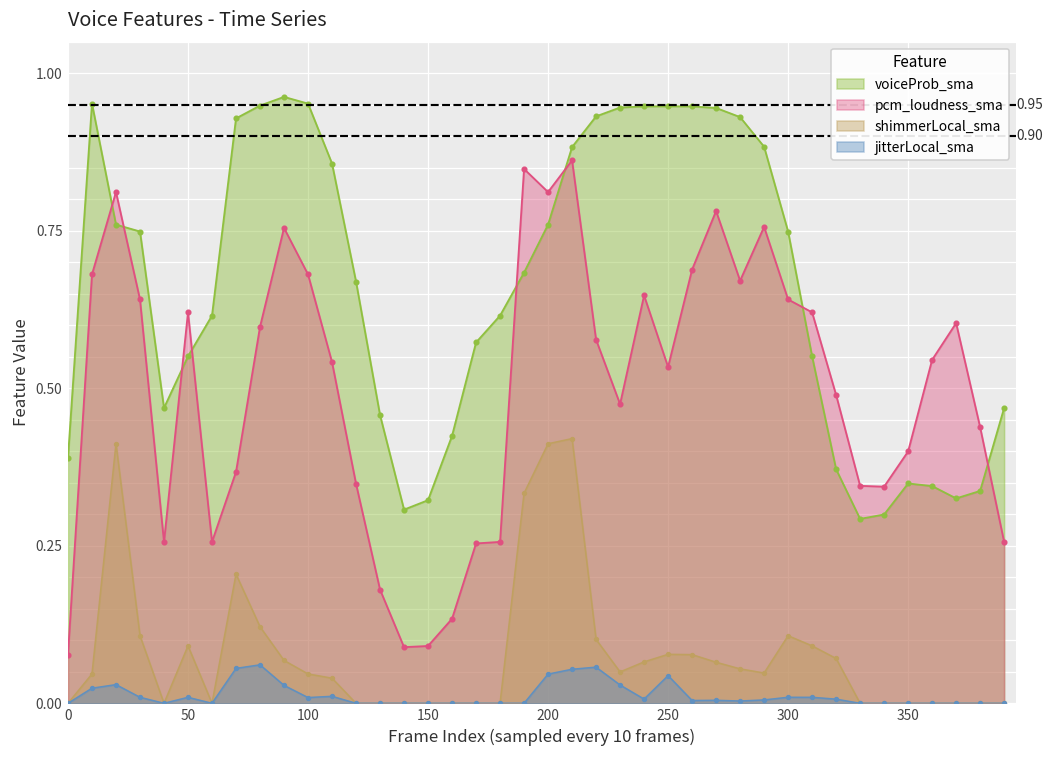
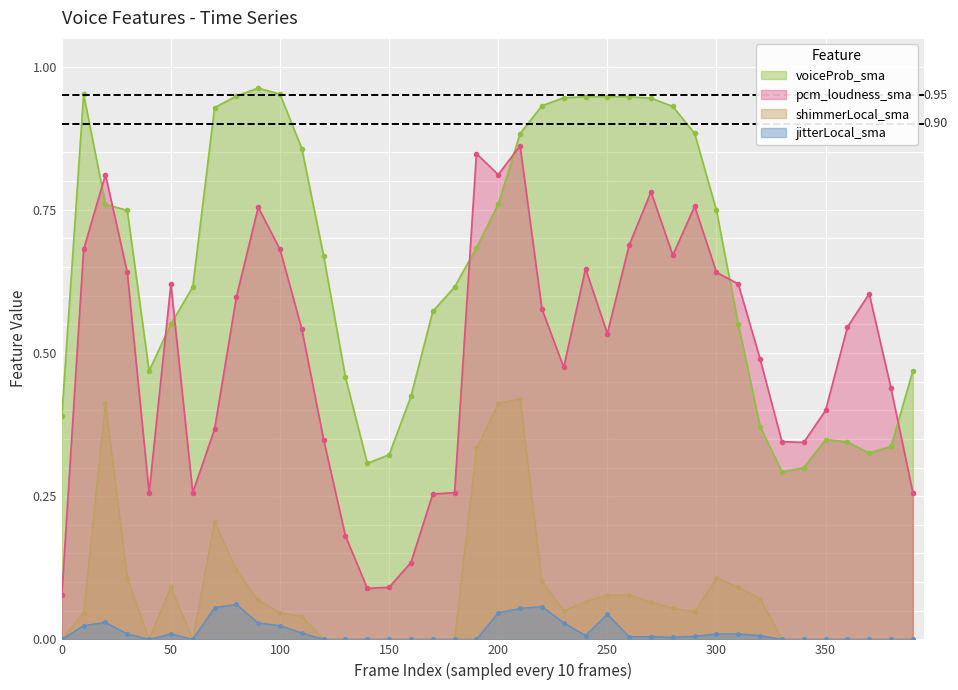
  {
    "jitterLocal_sma": {
      "50": 0.01,
-     "100": 0.01,
+     "100": 0.02,
      "200": 0.05,
      "250": 0.04,
      "300": 0.01
    }
  }
